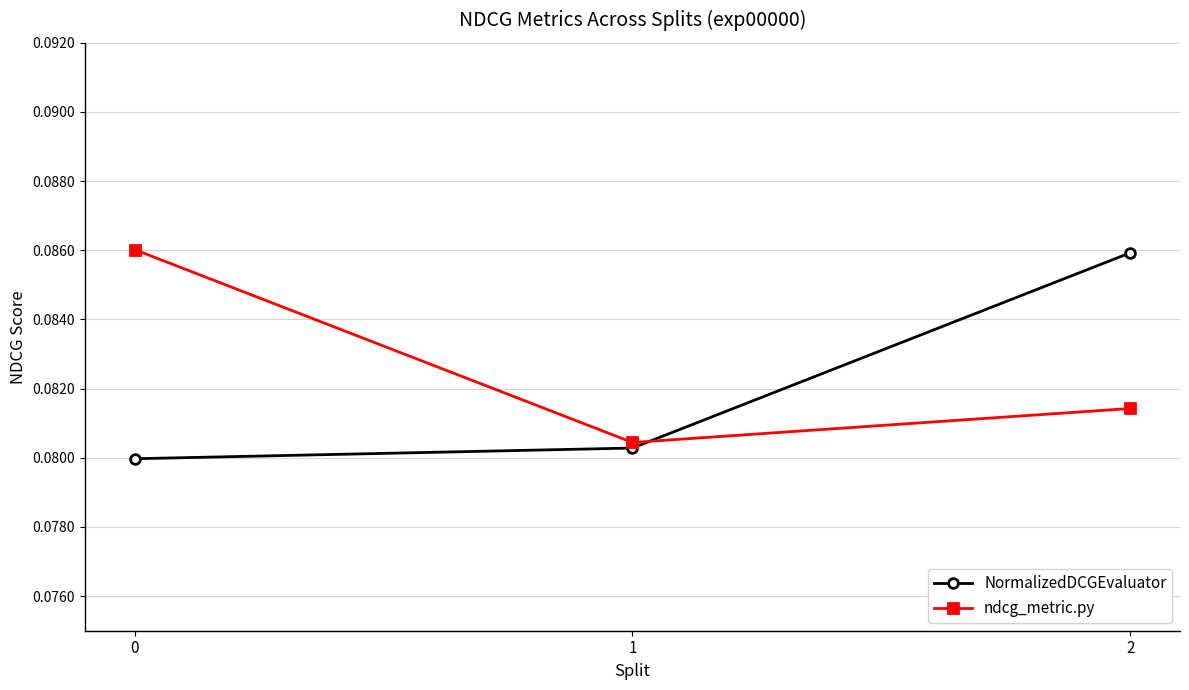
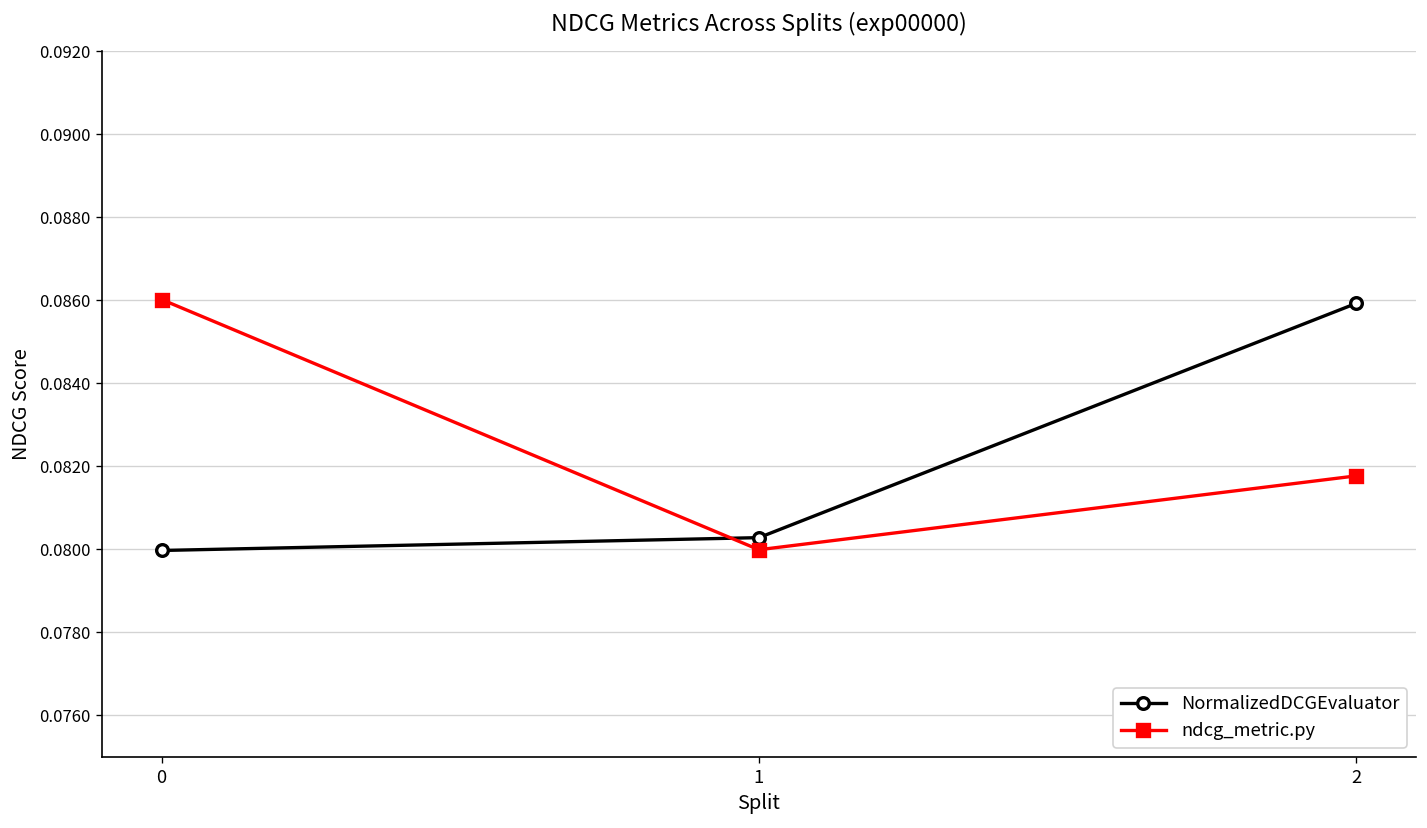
  {
    "NormalizedDCGEvaluator": {
      "0": 0.0800,
      "1": 0.0803,
      "2": 0.0859
    },
    "ndcg_metric.py": {
      "0": 0.0860,
-     "1": 0.0804,
-     "2": 0.0814
+     "1": 0.0800,
+     "2": 0.0818
    }
  }
